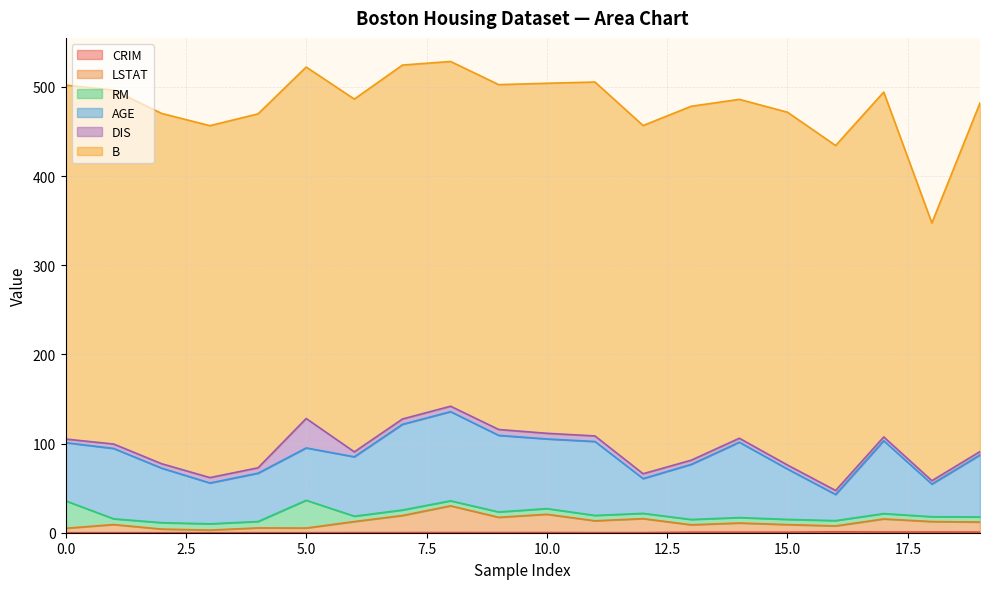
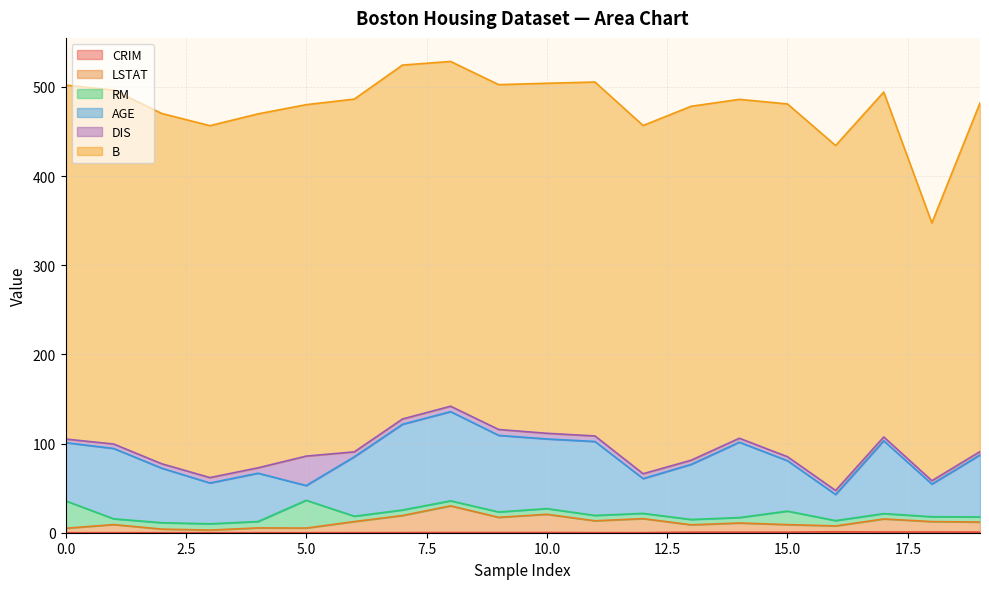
  {
    "RM": {
      "0.0": 30,
      "5.0": 30,
      "10.0": 10,
-     "15.0": 10
+     "15.0": 20
    },
    "AGE": {
      "0.0": 70,
-     "5.0": 60,
+     "5.0": 20,
      "10.0": 80,
      "15.0": 60
    },
    "DIS": {
      "0.0": 0,
      "5.0": 30,
      "10.0": 10,
      "15.0": 0
    }
  }
